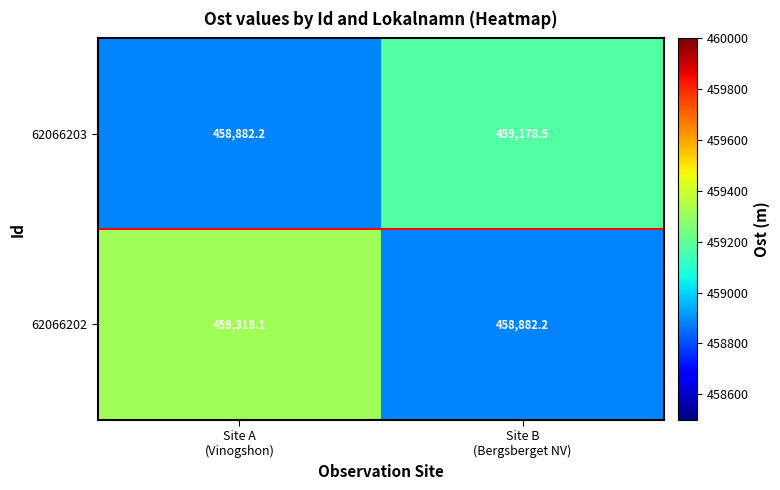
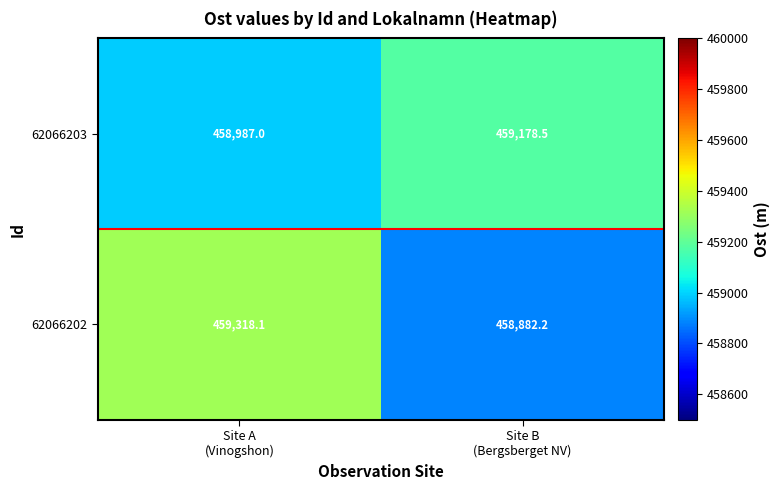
  {
    "62066203": {
-     "Site A (Vinogshon)": "458,882.2",
+     "Site A (Vinogshon)": "458,987.0",
      "Site B (Bergsberget NV)": "459,178.5"
    },
    "62066202": {
      "Site A (Vinogshon)": "459,318.1",
      "Site B (Bergsberget NV)": "458,882.2"
    }
  }
